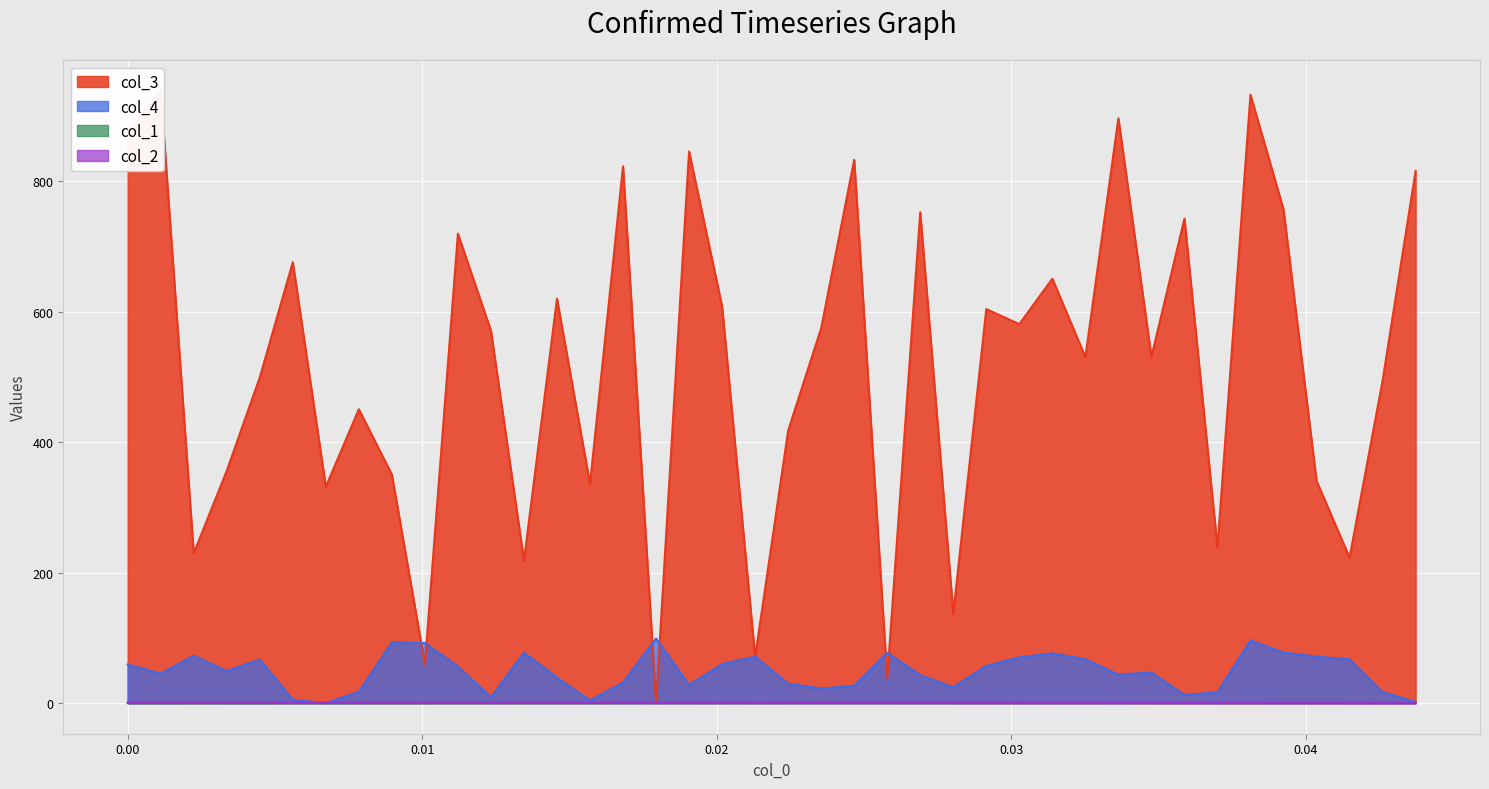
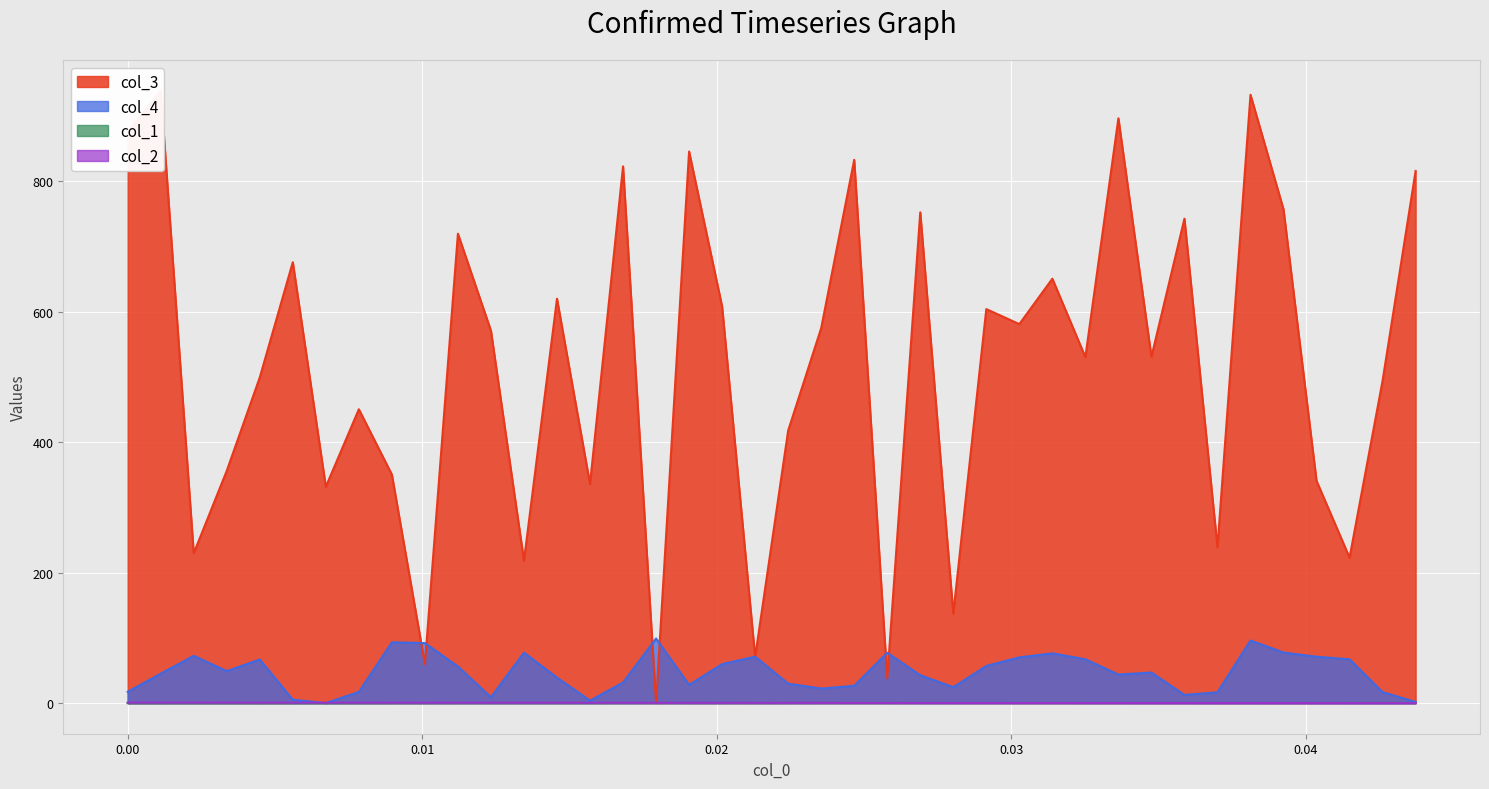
  {
    "col_4": {
-     "0.00": 60
+     "0.00": 20
    },
    "col_2": {
      "0.00": 0
    }
  }
